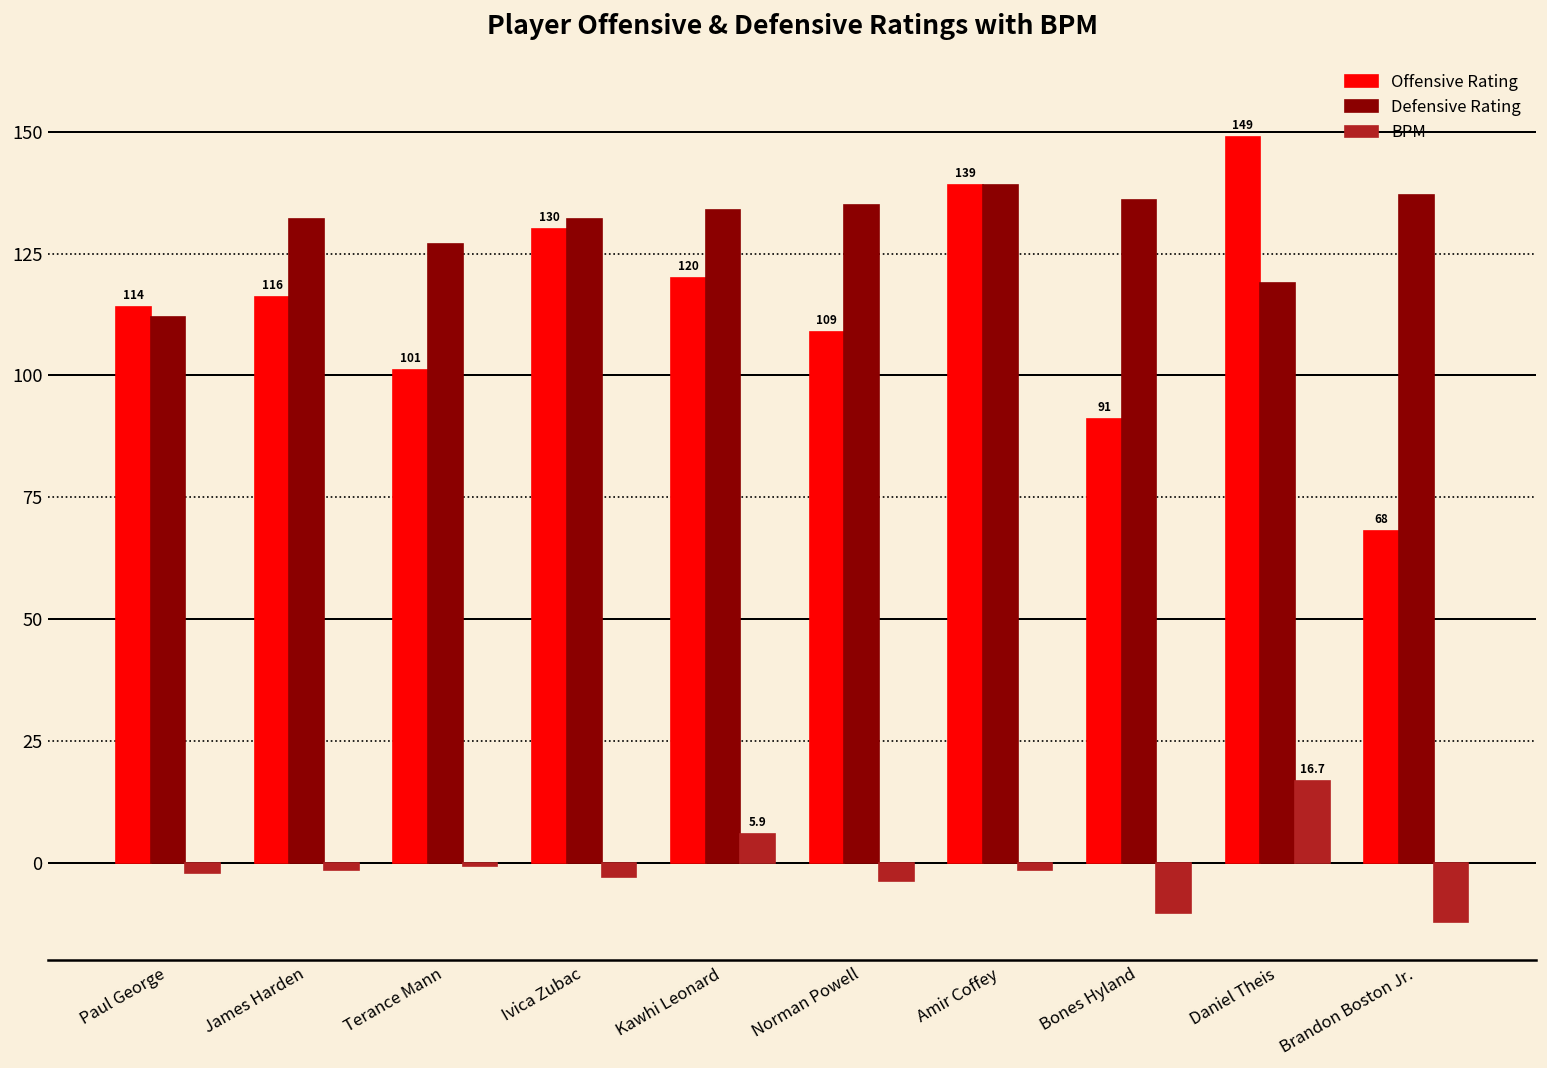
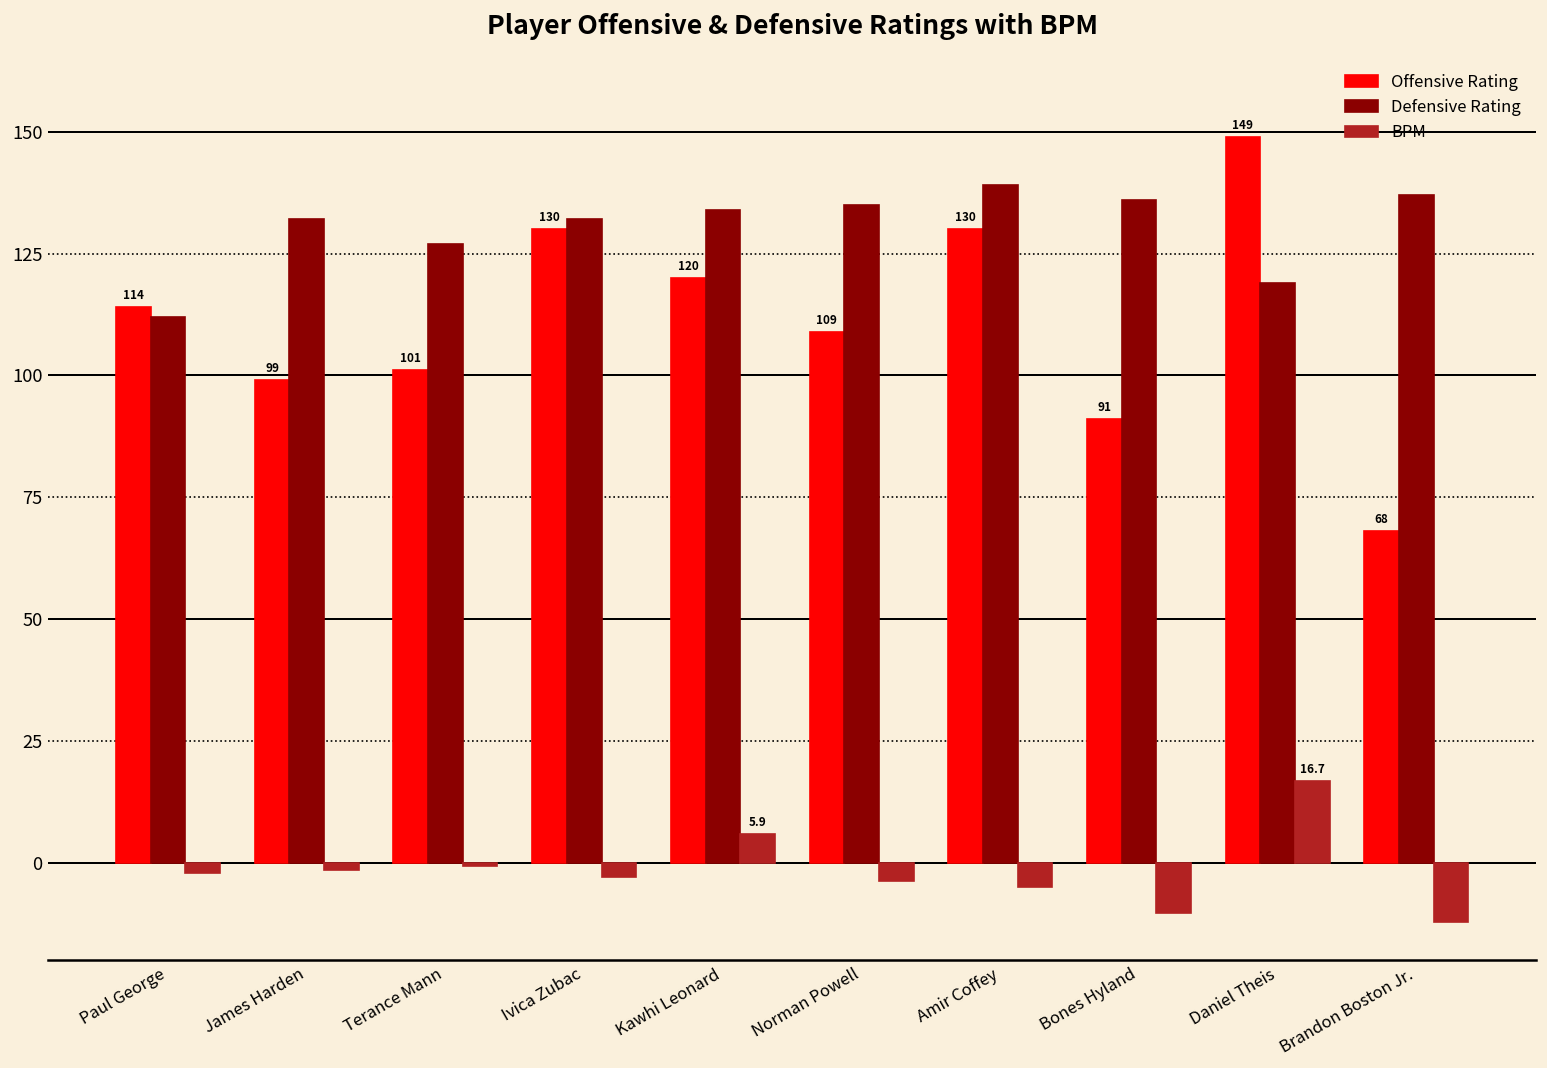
  {
    "Offensive Rating": {
      "Paul George": 114,
-     "James Harden": 116,
+     "James Harden": 99,
      "Terance Mann": 101,
      "Ivica Zubac": 130,
      "Kawhi Leonard": 120,
      "Norman Powell": 109,
-     "Amir Coffey": 139,
+     "Amir Coffey": 130,
      "Bones Hyland": 91,
      "Daniel Theis": 149,
      "Brandon Boston Jr.": 68
    },
    "Defensive Rating": {
      "Paul George": 112,
      "James Harden": 132,
      "Terance Mann": 127,
      "Ivica Zubac": 132,
      "Kawhi Leonard": 134,
      "Norman Powell": 135,
      "Amir Coffey": 139,
      "Bones Hyland": 136,
      "Daniel Theis": 119,
      "Brandon Boston Jr.": 137
    },
    "BPM": {
      "Paul George": -2,
      "James Harden": -2,
      "Ivica Zubac": -3,
      "Norman Powell": -4,
-     "Amir Coffey": -1,
+     "Amir Coffey": -5,
      "Bones Hyland": -10,
      "Brandon Boston Jr.": -12
    }
  }
